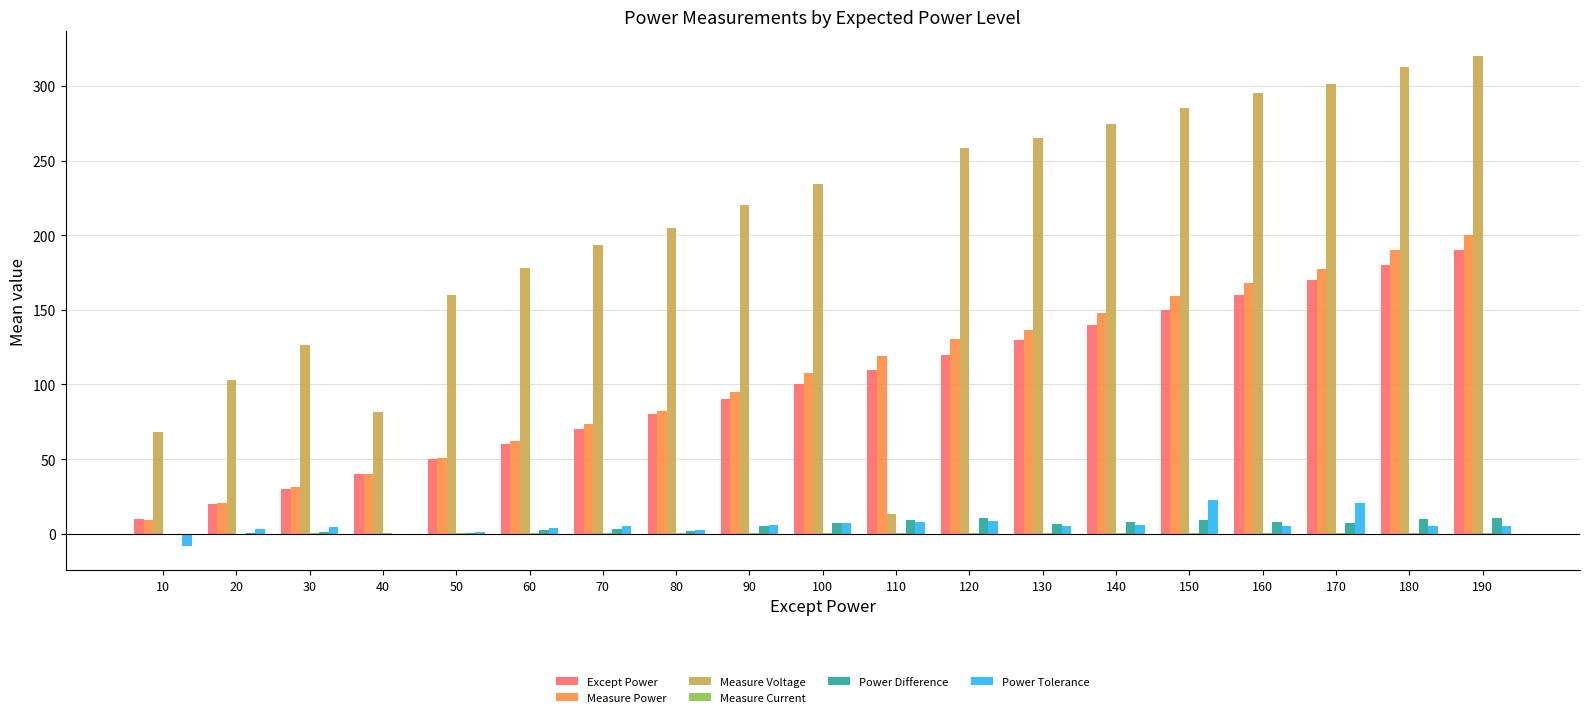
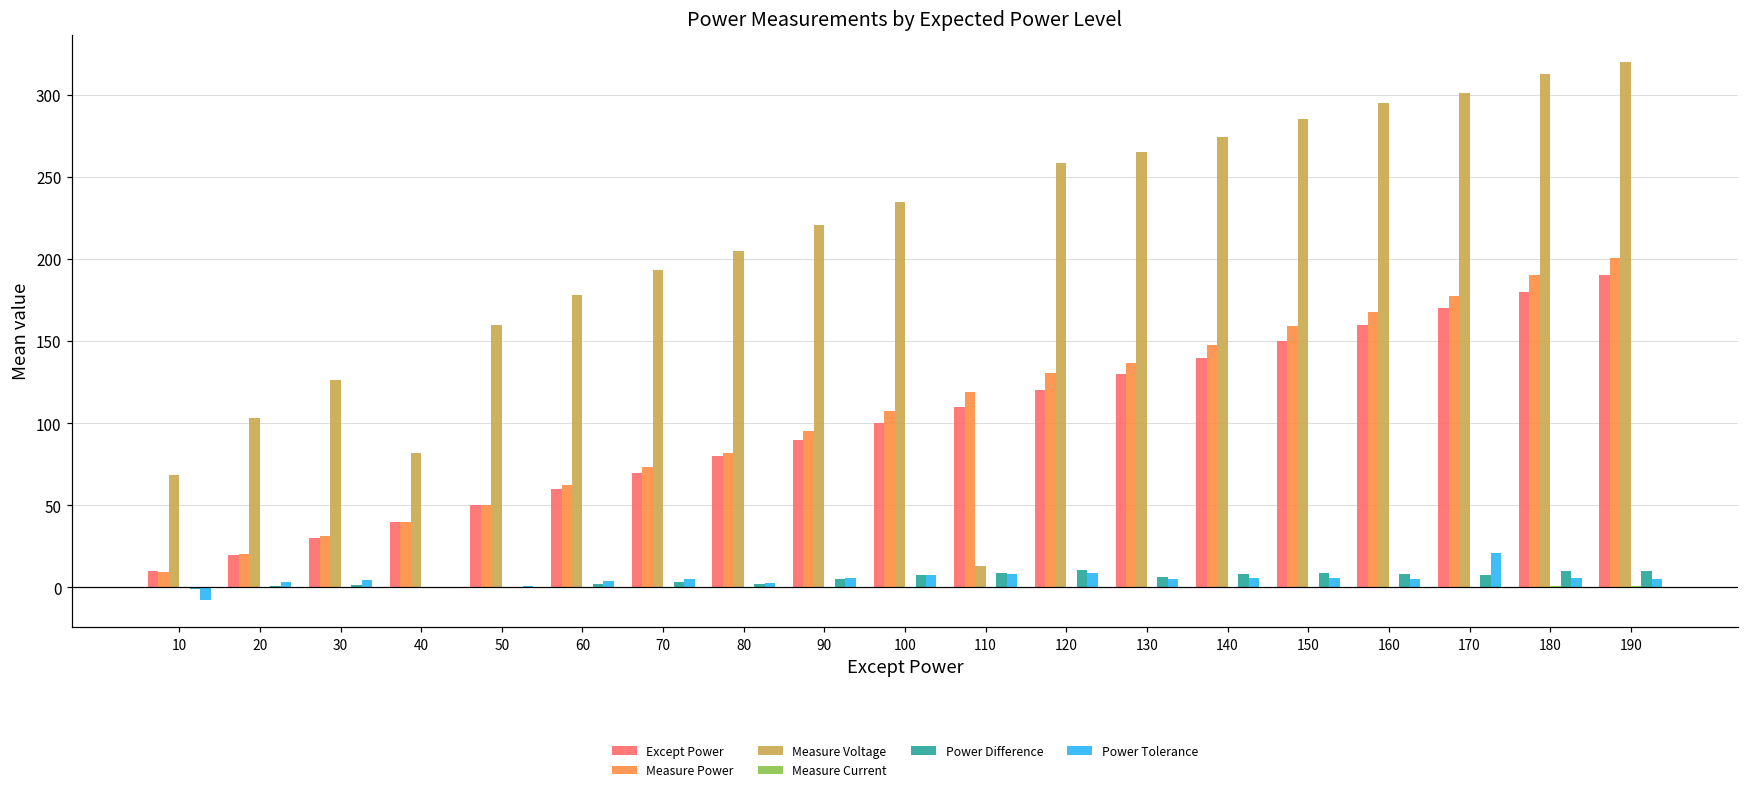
  {
    "Measure Voltage": {
      "10": 68,
      "20": 103,
      "30": 127,
      "40": 82,
      "50": 160,
      "60": 178,
      "70": 194,
      "80": 205,
      "90": 220,
      "100": 235,
      "110": 13,
      "120": 259,
      "130": 265,
      "140": 274,
      "150": 285,
      "160": 295,
      "170": 301,
      "180": 313,
      "190": 320
    },
    "Power Difference": {
      "60": 2,
      "70": 4,
      "80": 2,
      "90": 5,
      "100": 7,
      "110": 9,
      "120": 10,
      "130": 6,
      "140": 8,
      "150": 9,
      "160": 8,
      "170": 7,
      "180": 10,
      "190": 10
    },
    "Power Tolerance": {
      "10": -8,
      "20": 3,
      "30": 5,
      "60": 4,
      "70": 5,
      "80": 3,
      "90": 6,
      "100": 7,
      "110": 8,
      "120": 9,
      "130": 5,
      "140": 6,
-     "150": 23,
+     "150": 6,
      "160": 5,
      "170": 21,
      "180": 6,
      "190": 5
    }
  }
